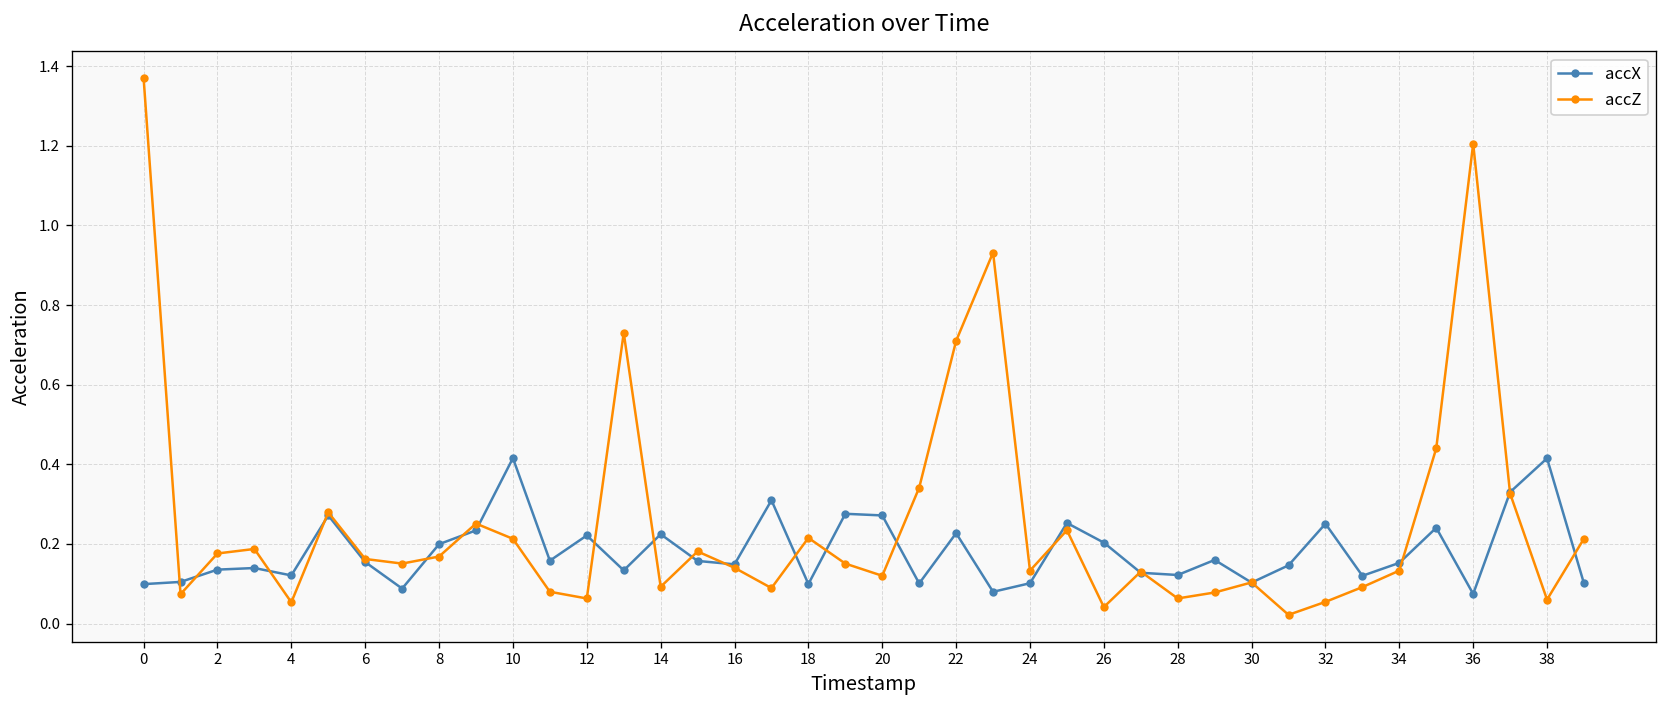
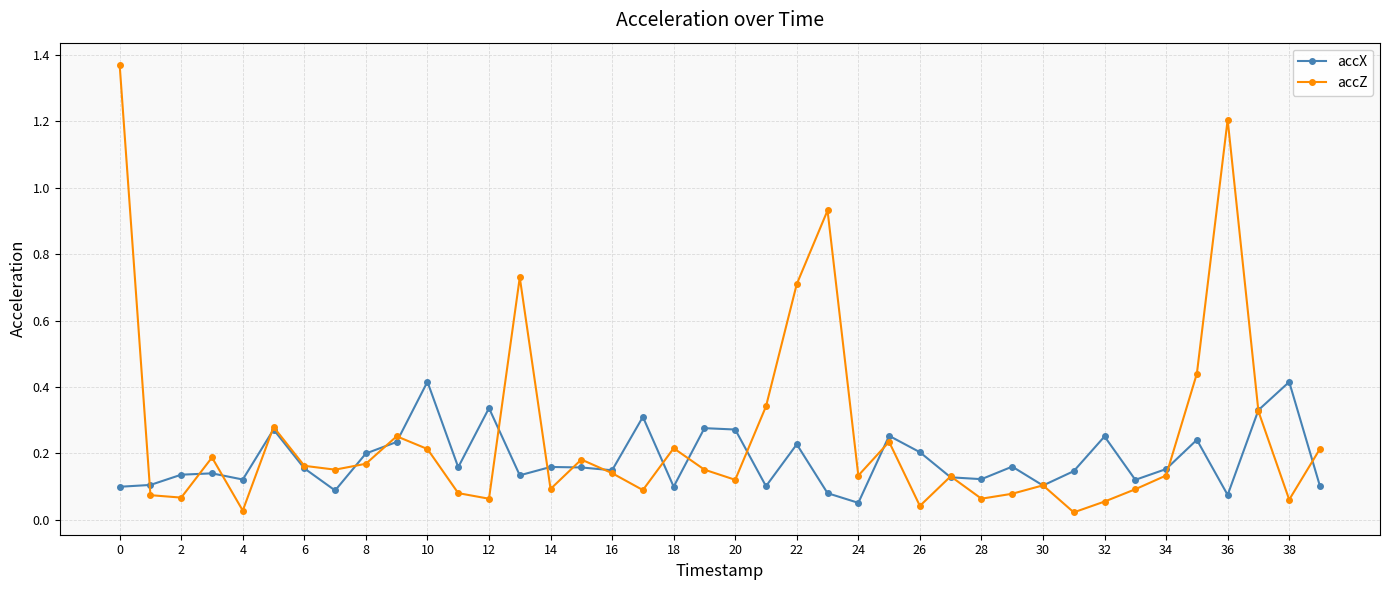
  {
    "accX": {
      "0": 0.10,
      "2": 0.14,
      "4": 0.12,
      "6": 0.15,
      "8": 0.20,
      "10": 0.42,
-     "12": 0.22,
-     "14": 0.22,
+     "12": 0.34,
+     "14": 0.16,
      "16": 0.15,
      "18": 0.10,
      "20": 0.27,
      "22": 0.23,
-     "24": 0.10,
+     "24": 0.05,
      "26": 0.20,
      "28": 0.12,
      "32": 0.25,
      "34": 0.15,
      "36": 0.07,
      "38": 0.42
    },
    "accZ": {
      "0": 1.37,
-     "2": 0.18,
-     "4": 0.05,
+     "2": 0.07,
+     "4": 0.03,
      "6": 0.16,
      "8": 0.17,
      "10": 0.21,
      "12": 0.06,
      "14": 0.09,
      "16": 0.14,
      "18": 0.22,
      "20": 0.12,
      "22": 0.71,
      "24": 0.13,
      "26": 0.04,
      "28": 0.06,
      "32": 0.05,
      "34": 0.13,
      "36": 1.21,
      "38": 0.06
    }
  }
